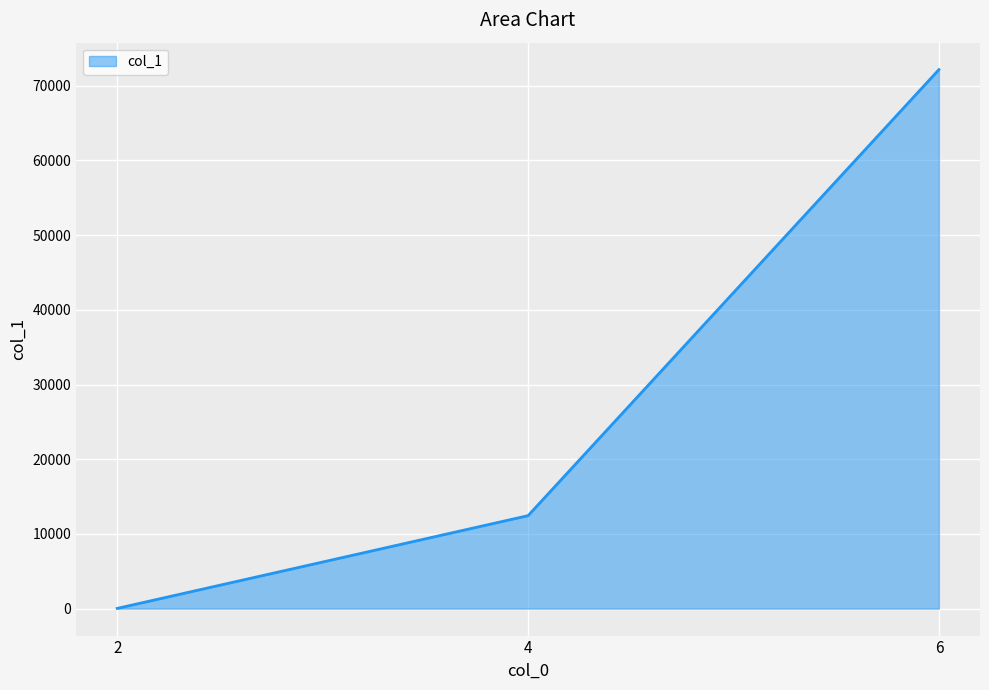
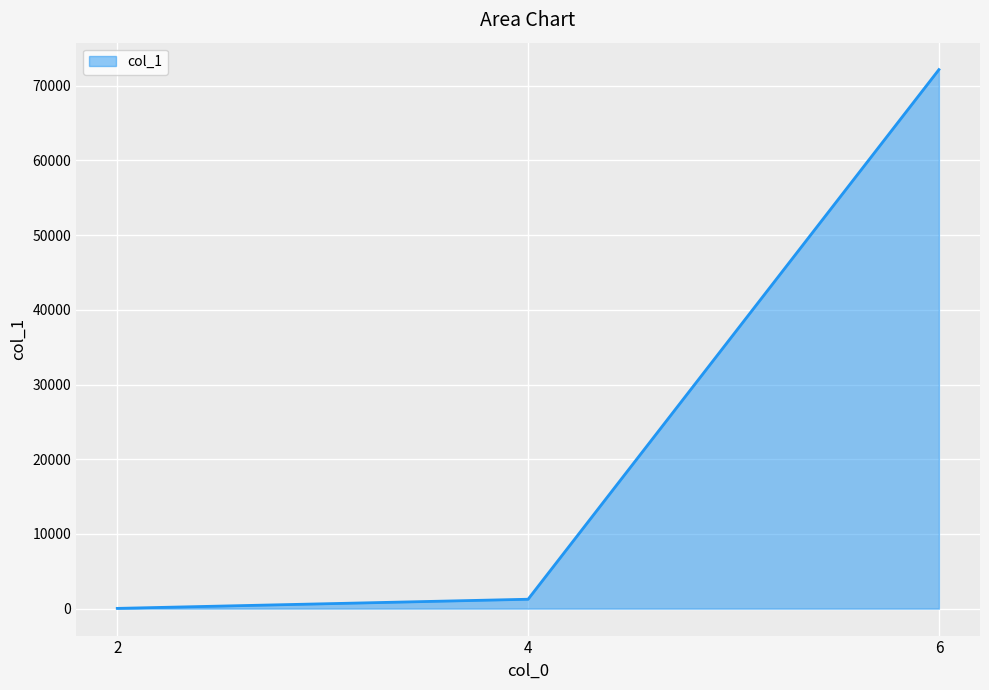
  {
    "2": 0,
-   "4": 12000,
+   "4": 1000,
    "6": 72000
  }
